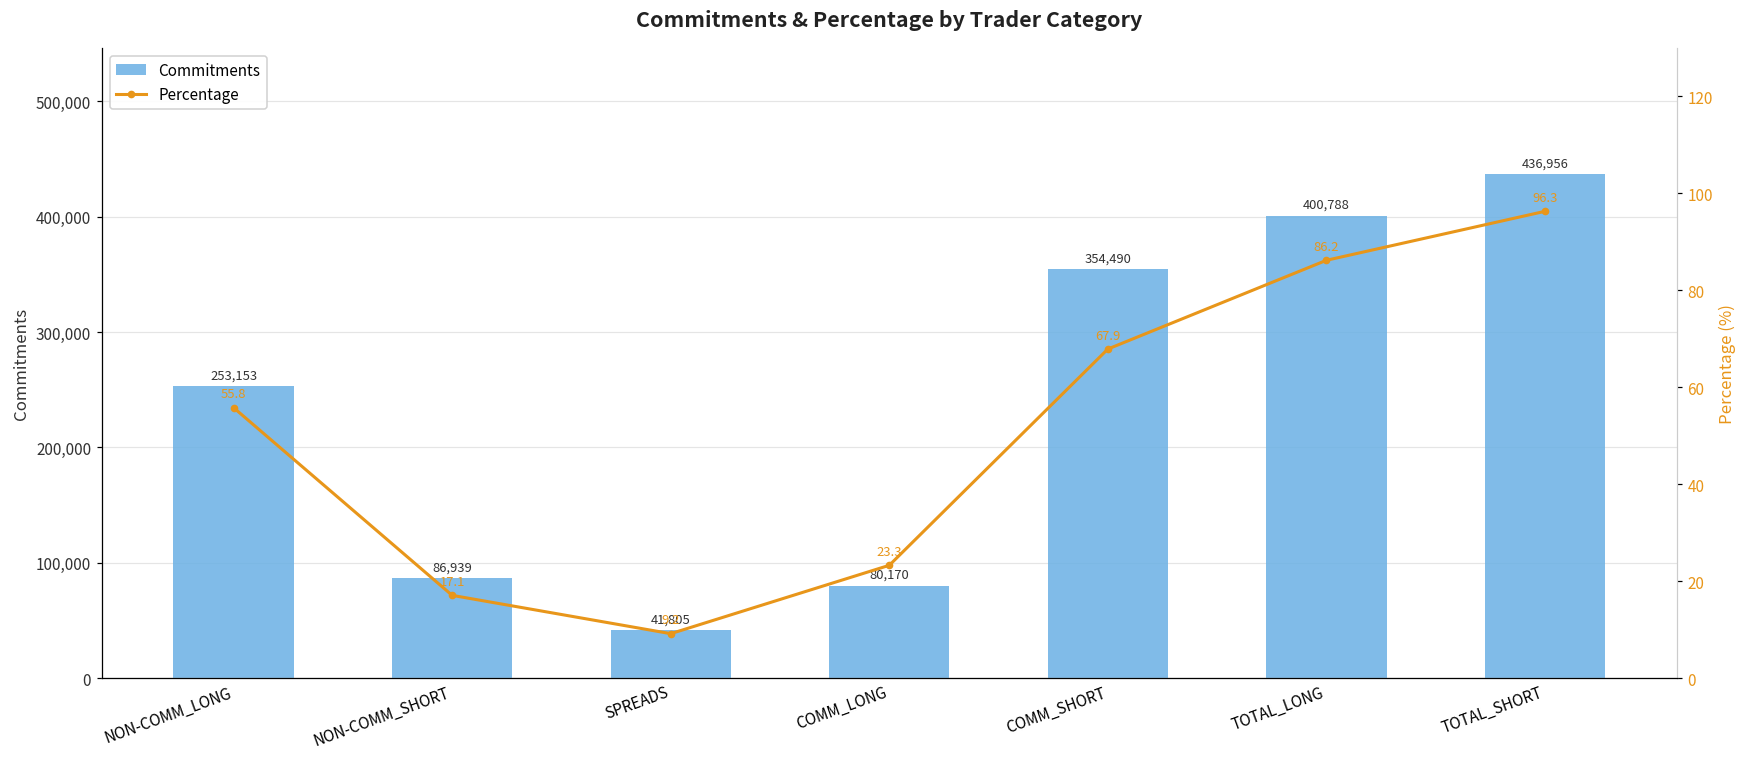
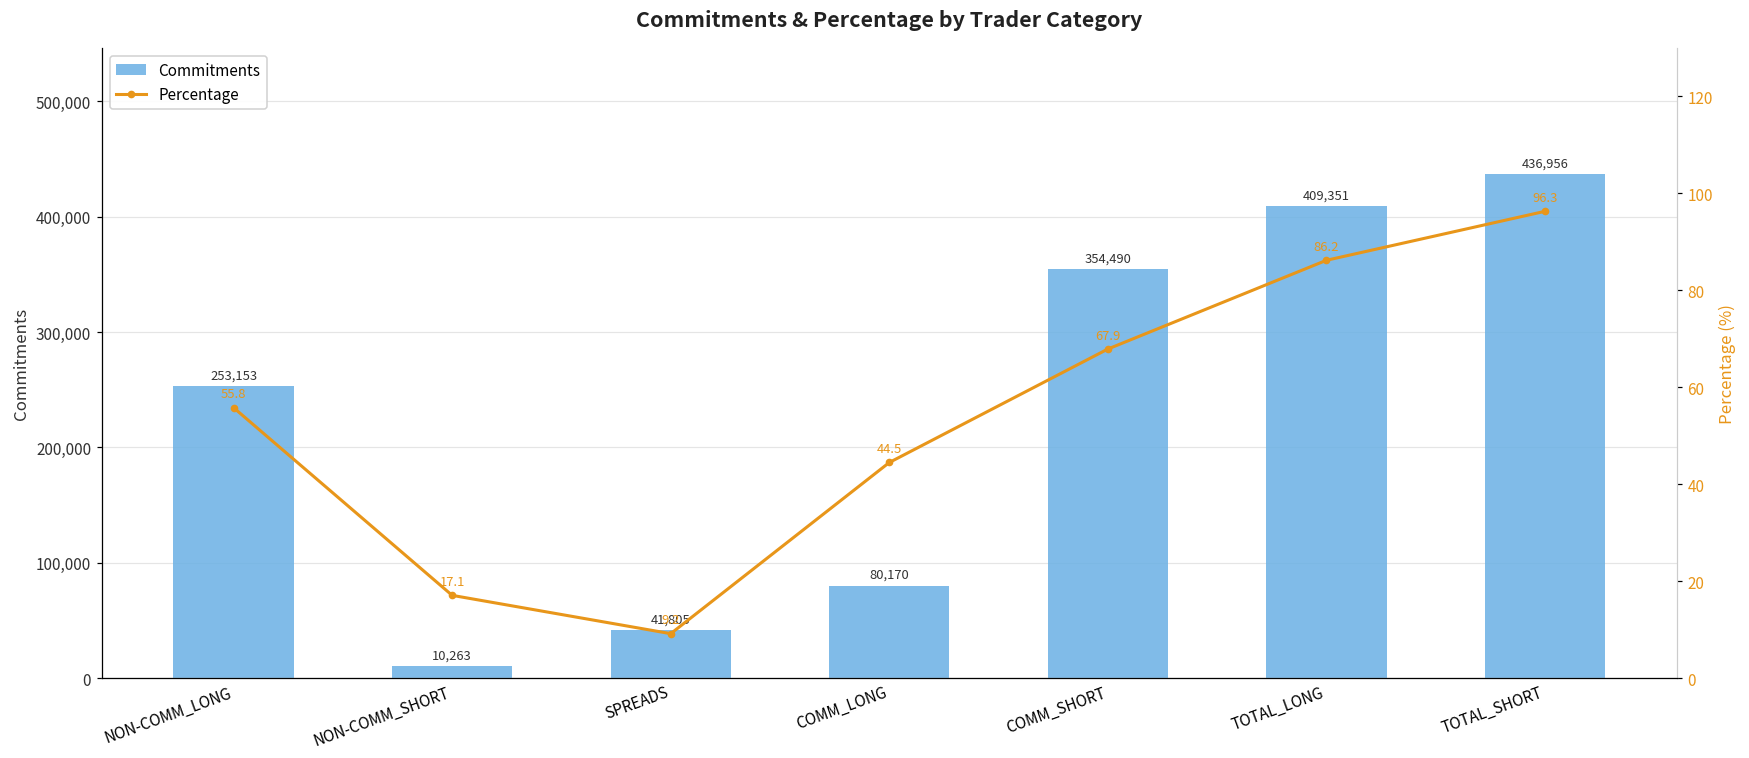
  {
    "Commitments": {
      "NON-COMM_LONG": "253,153",
-     "NON-COMM_SHORT": "86,939",
+     "NON-COMM_SHORT": "10,263",
      "COMM_LONG": "80,170",
      "COMM_SHORT": "354,490",
-     "TOTAL_LONG": "400,788",
+     "TOTAL_LONG": "409,351",
      "TOTAL_SHORT": "436,956"
    },
    "Percentage": {
      "NON-COMM_LONG": "55.8",
      "NON-COMM_SHORT": "17.1",
-     "COMM_LONG": "23.3",
+     "COMM_LONG": "44.5",
      "COMM_SHORT": "67.9",
      "TOTAL_LONG": "86.2",
      "TOTAL_SHORT": "96.3"
    }
  }
